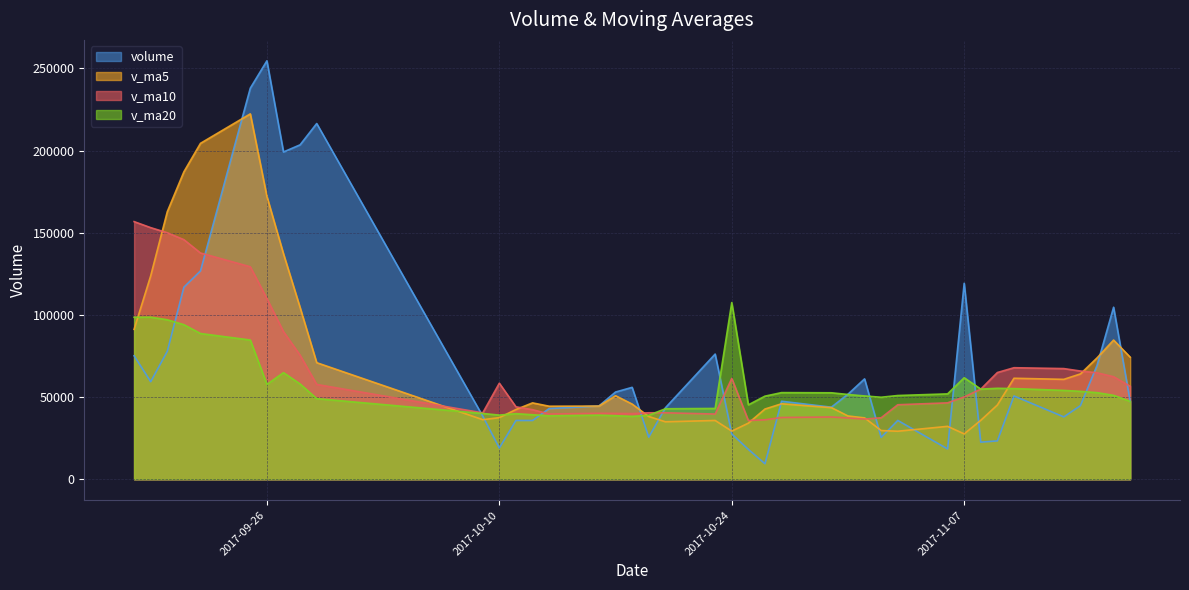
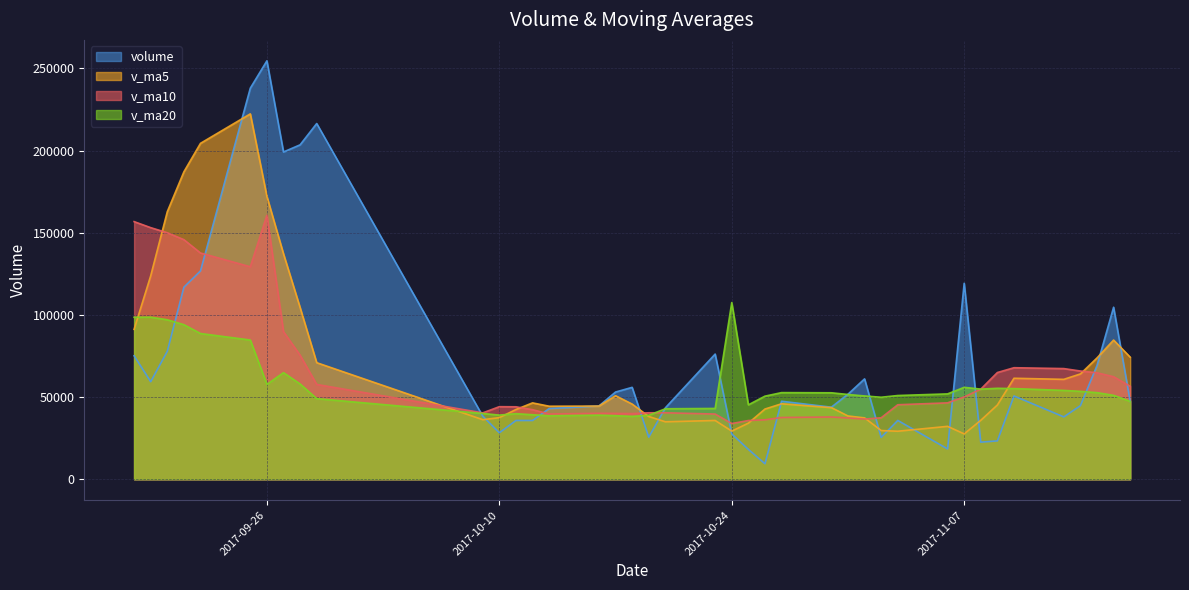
  {
    "volume": {
      "2017-09-26": 255000,
-     "2017-10-10": 19000,
+     "2017-10-10": 28000,
      "2017-10-24": 28000,
      "2017-11-07": 119000
    },
    "v_ma5": {
      "2017-09-26": 172000,
      "2017-10-10": 37000,
      "2017-10-24": 29000,
      "2017-11-07": 28000
    },
    "v_ma10": {
-     "2017-09-26": 110000,
-     "2017-10-10": 58000,
-     "2017-10-24": 61000,
+     "2017-09-26": 161000,
+     "2017-10-10": 44000,
+     "2017-10-24": 34000,
      "2017-11-07": 50000
    },
    "v_ma20": {
      "2017-09-26": 58000,
      "2017-10-10": 39000,
      "2017-10-24": 108000,
-     "2017-11-07": 62000
+     "2017-11-07": 56000
    }
  }
